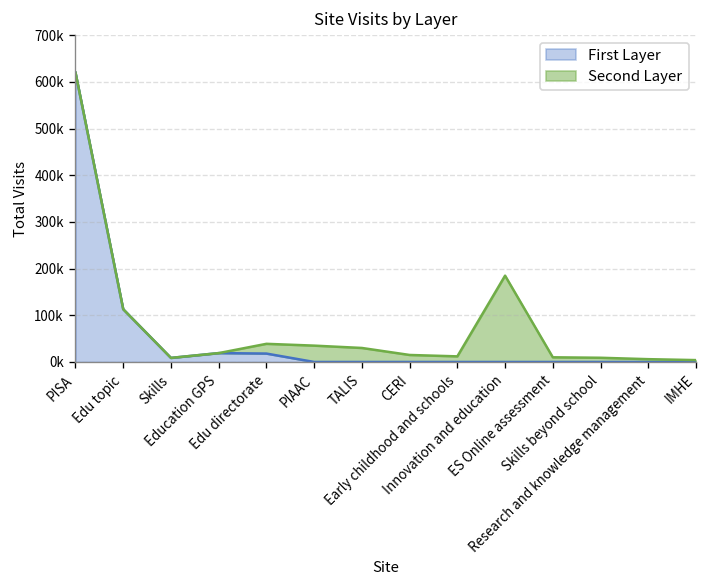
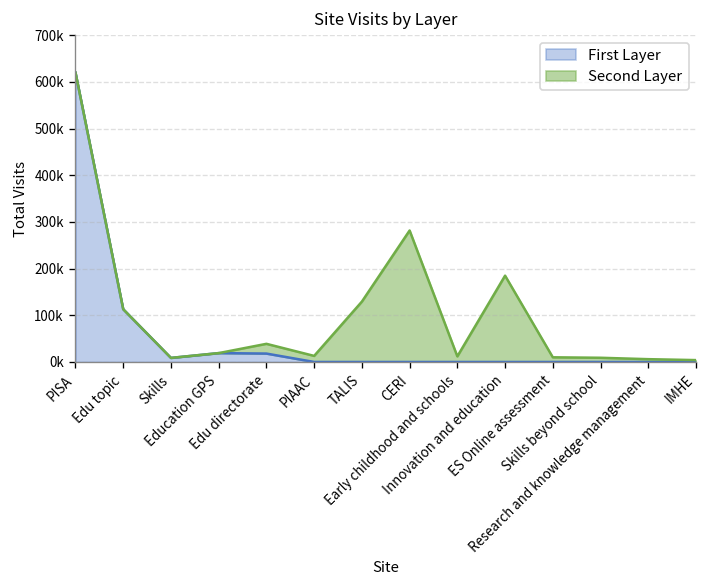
  {
    "First Layer": {
      "Edu directorate": 20000,
      "PIAAC": 0,
      "TALIS": 0,
      "CERI": 0,
      "Early childhood and schools": 0,
      "Innovation and education": 0,
      "ES Online assessment": 0,
      "Skills beyond school": 0
    },
    "Second Layer": {
      "Edu directorate": 20000,
-     "PIAAC": 40000,
-     "TALIS": 30000,
-     "CERI": 20000,
+     "PIAAC": 10000,
+     "TALIS": 130000,
+     "CERI": 280000,
      "Early childhood and schools": 10000,
      "Innovation and education": 180000,
      "ES Online assessment": 10000,
      "Skills beyond school": 10000
    }
  }
